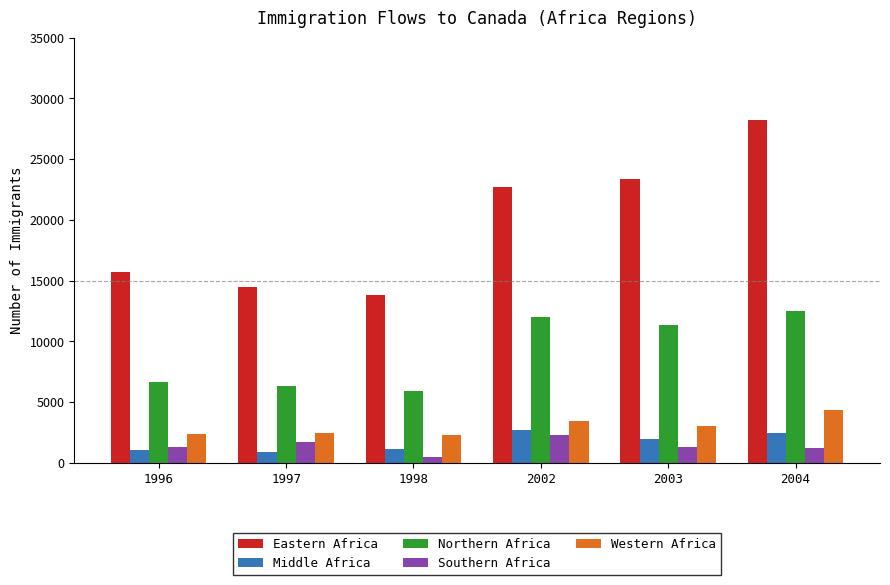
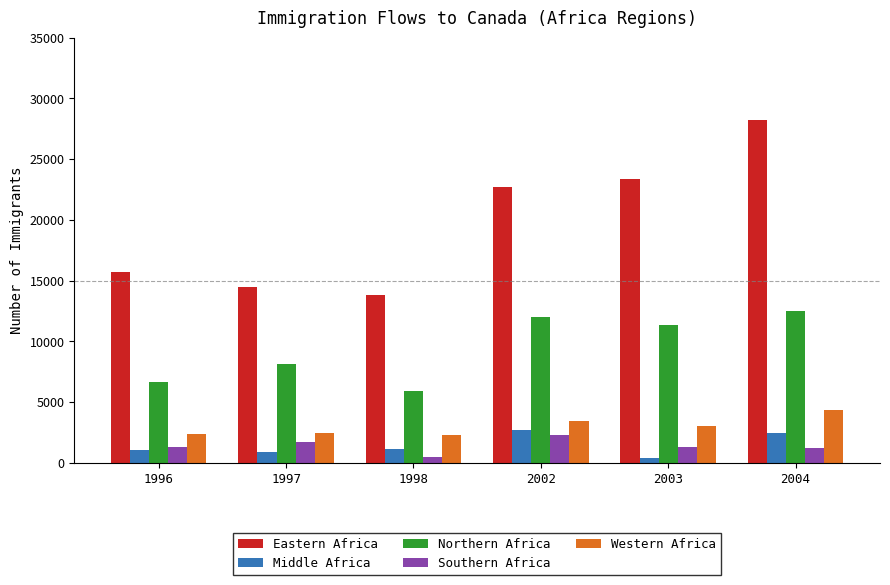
  {
    "Eastern Africa": {
      "1996": 15700,
      "1997": 14500,
      "1998": 13800,
      "2002": 22700,
      "2003": 23400,
      "2004": 28200
    },
    "Middle Africa": {
      "1996": 1100,
      "1997": 900,
      "1998": 1100,
      "2002": 2700,
-     "2003": 1900,
+     "2003": 400,
      "2004": 2500
    },
    "Northern Africa": {
      "1996": 6700,
-     "1997": 6300,
+     "1997": 8100,
      "1998": 5900,
      "2002": 12000,
      "2003": 11400,
      "2004": 12500
    },
    "Southern Africa": {
      "1996": 1300,
      "1997": 1700,
      "1998": 400,
      "2002": 2300,
      "2003": 1300,
      "2004": 1200
    },
    "Western Africa": {
      "1996": 2400,
      "1997": 2500,
      "1998": 2300,
      "2002": 3500,
      "2003": 3000,
      "2004": 4300
    }
  }
